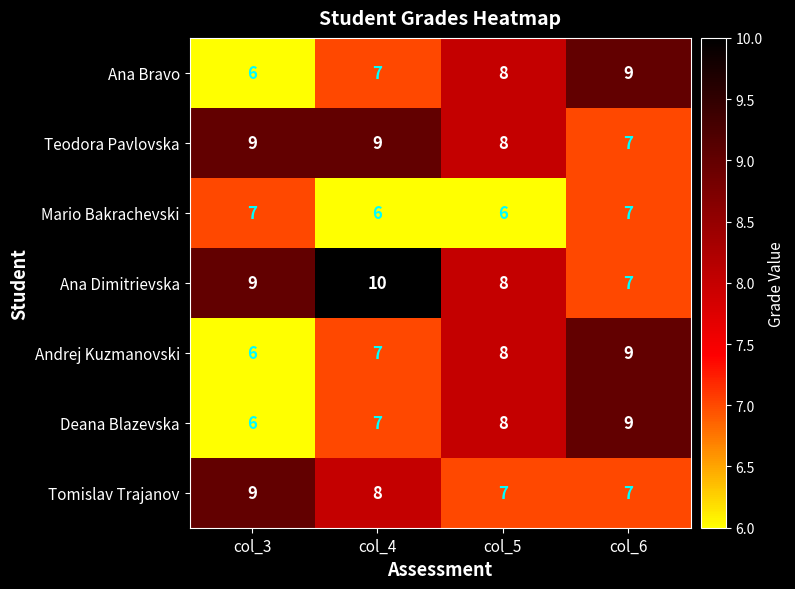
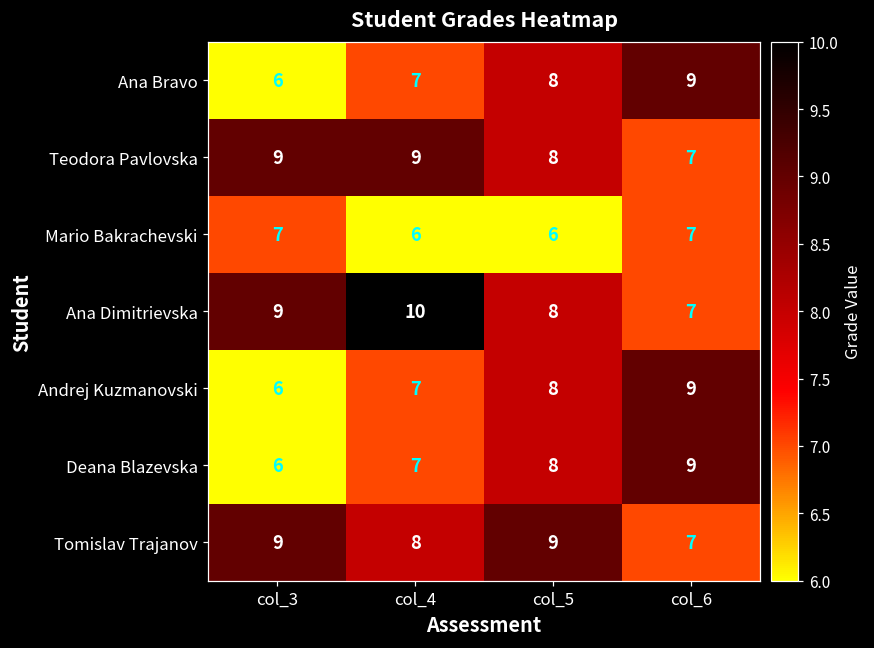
  {
    "Ana Bravo": {
      "col_3": 6,
      "col_4": 7,
      "col_5": 8,
      "col_6": 9
    },
    "Teodora Pavlovska": {
      "col_3": 9,
      "col_4": 9,
      "col_5": 8,
      "col_6": 7
    },
    "Mario Bakrachevski": {
      "col_3": 7,
      "col_4": 6,
      "col_5": 6,
      "col_6": 7
    },
    "Ana Dimitrievska": {
      "col_3": 9,
      "col_4": 10,
      "col_5": 8,
      "col_6": 7
    },
    "Andrej Kuzmanovski": {
      "col_3": 6,
      "col_4": 7,
      "col_5": 8,
      "col_6": 9
    },
    "Deana Blazevska": {
      "col_3": 6,
      "col_4": 7,
      "col_5": 8,
      "col_6": 9
    },
    "Tomislav Trajanov": {
      "col_3": 9,
      "col_4": 8,
-     "col_5": 7,
+     "col_5": 9,
      "col_6": 7
    }
  }
